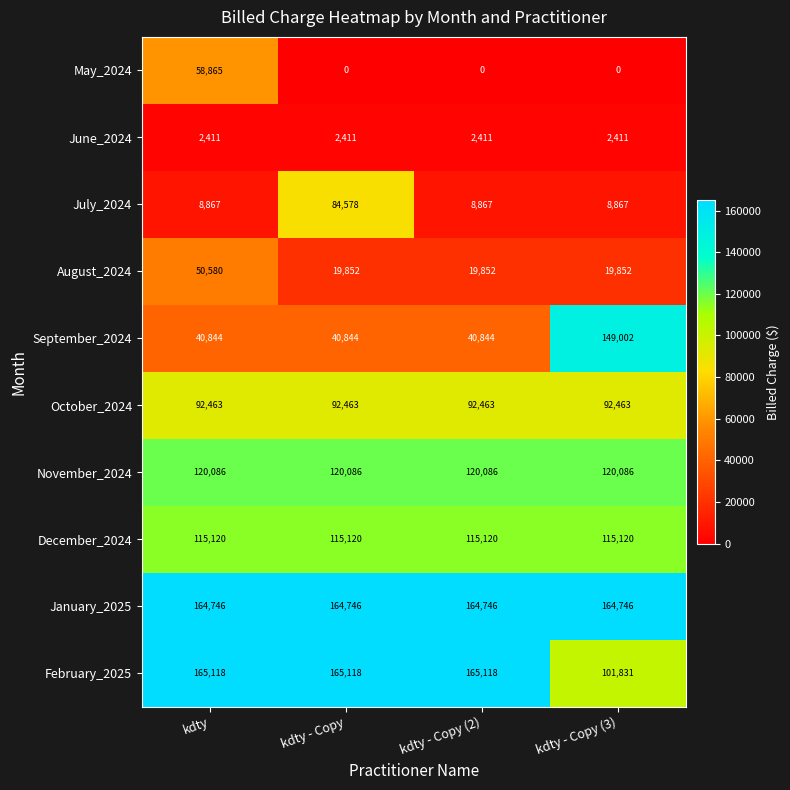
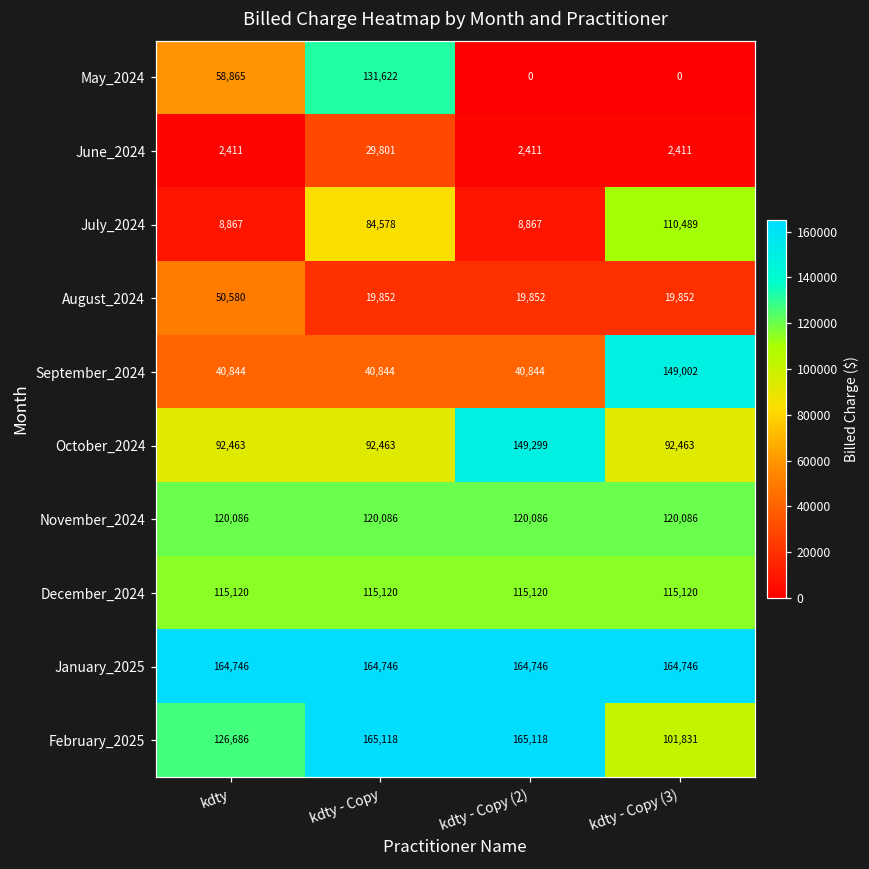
  {
    "May_2024": {
      "kdty": "58,865",
-     "kdty - Copy": "0",
+     "kdty - Copy": "131,622",
      "kdty - Copy (2)": "0",
      "kdty - Copy (3)": "0"
    },
    "June_2024": {
      "kdty": "2,411",
-     "kdty - Copy": "2,411",
+     "kdty - Copy": "29,801",
      "kdty - Copy (2)": "2,411",
      "kdty - Copy (3)": "2,411"
    },
    "July_2024": {
      "kdty": "8,867",
      "kdty - Copy": "84,578",
      "kdty - Copy (2)": "8,867",
-     "kdty - Copy (3)": "8,867"
+     "kdty - Copy (3)": "110,489"
    },
    "August_2024": {
      "kdty": "50,580",
      "kdty - Copy": "19,852",
      "kdty - Copy (2)": "19,852",
      "kdty - Copy (3)": "19,852"
    },
    "September_2024": {
      "kdty": "40,844",
      "kdty - Copy": "40,844",
      "kdty - Copy (2)": "40,844",
      "kdty - Copy (3)": "149,002"
    },
    "October_2024": {
      "kdty": "92,463",
      "kdty - Copy": "92,463",
-     "kdty - Copy (2)": "92,463",
+     "kdty - Copy (2)": "149,299",
      "kdty - Copy (3)": "92,463"
    },
    "November_2024": {
      "kdty": "120,086",
      "kdty - Copy": "120,086",
      "kdty - Copy (2)": "120,086",
      "kdty - Copy (3)": "120,086"
    },
    "December_2024": {
      "kdty": "115,120",
      "kdty - Copy": "115,120",
      "kdty - Copy (2)": "115,120",
      "kdty - Copy (3)": "115,120"
    },
    "January_2025": {
      "kdty": "164,746",
      "kdty - Copy": "164,746",
      "kdty - Copy (2)": "164,746",
      "kdty - Copy (3)": "164,746"
    },
    "February_2025": {
-     "kdty": "165,118",
+     "kdty": "126,686",
      "kdty - Copy": "165,118",
      "kdty - Copy (2)": "165,118",
      "kdty - Copy (3)": "101,831"
    }
  }
